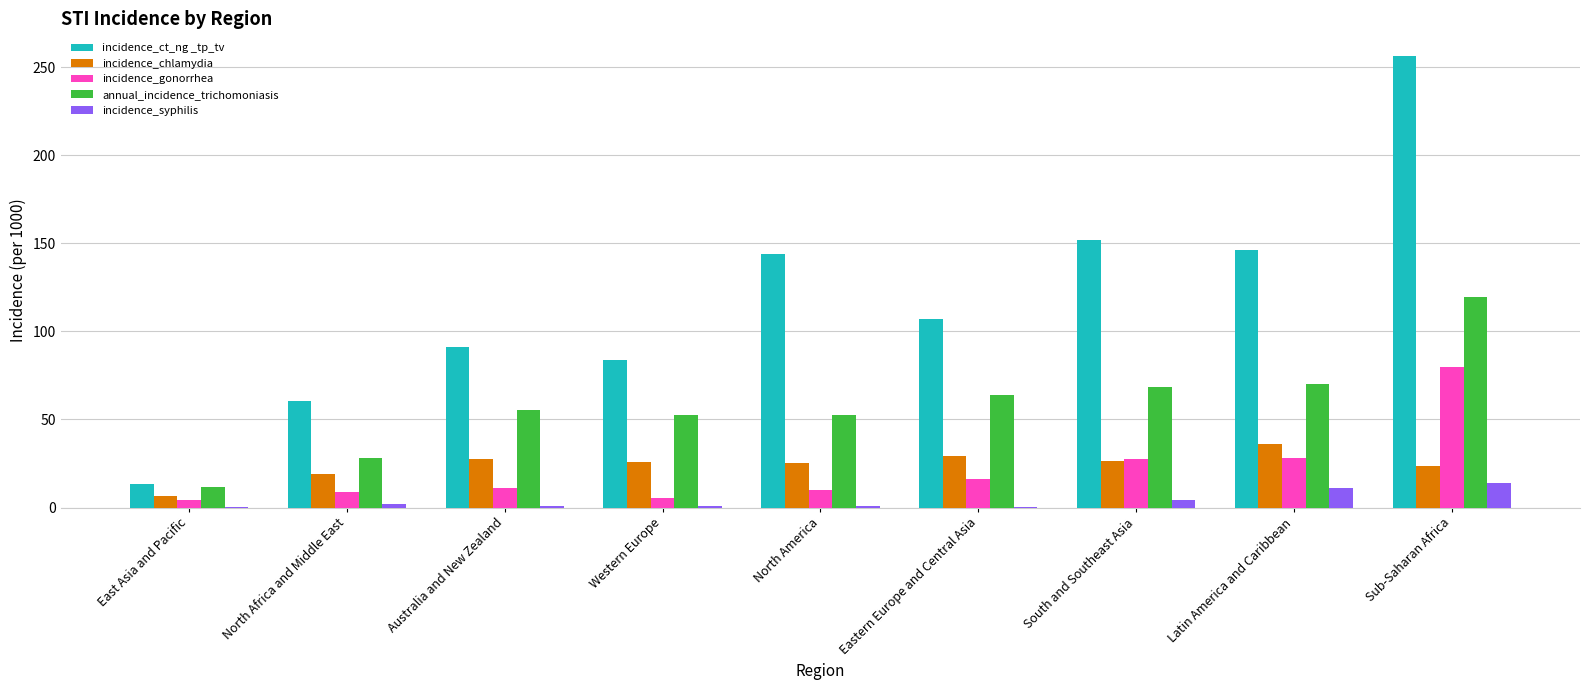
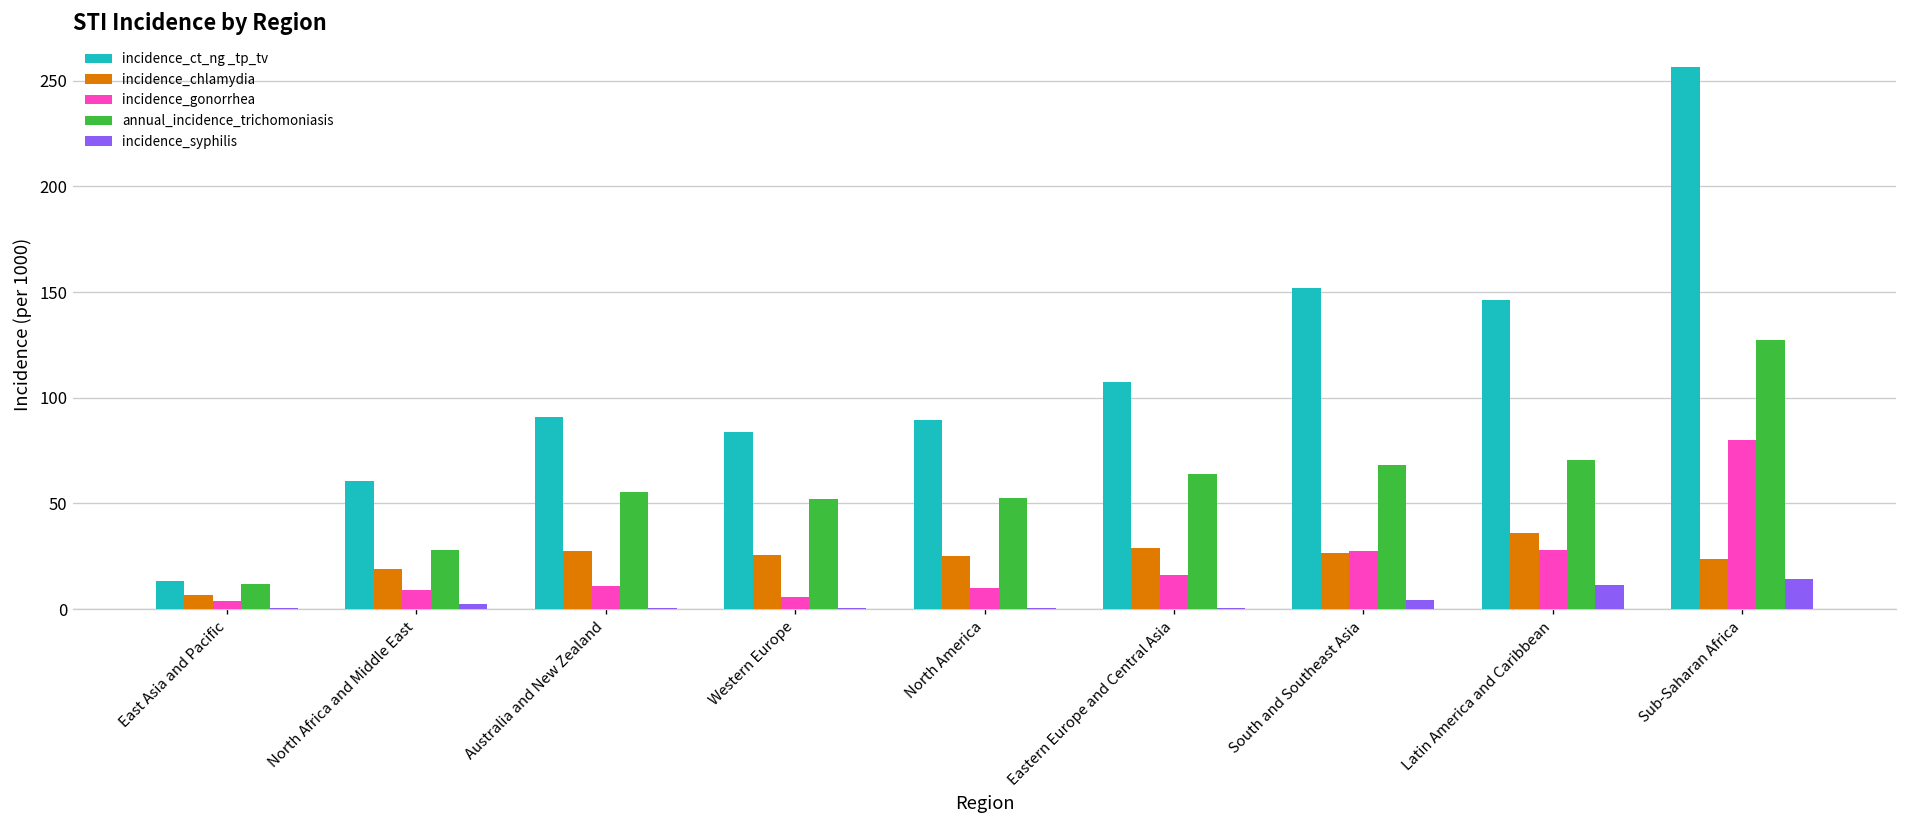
  {
    "incidence_ct_ng _tp_tv": {
      "East Asia and Pacific": 13,
      "North Africa and Middle East": 61,
      "Australia and New Zealand": 91,
      "Western Europe": 84,
-     "North America": 144,
+     "North America": 90,
      "Eastern Europe and Central Asia": 107,
      "South and Southeast Asia": 152,
      "Latin America and Caribbean": 146,
      "Sub-Saharan Africa": 257
    },
    "incidence_chlamydia": {
      "East Asia and Pacific": 7,
      "North Africa and Middle East": 19,
      "Australia and New Zealand": 27,
      "Western Europe": 26,
      "North America": 25,
      "Eastern Europe and Central Asia": 29,
      "South and Southeast Asia": 26,
      "Latin America and Caribbean": 36,
      "Sub-Saharan Africa": 24
    },
    "incidence_gonorrhea": {
      "East Asia and Pacific": 4,
      "North Africa and Middle East": 9,
      "Australia and New Zealand": 11,
      "Western Europe": 6,
      "North America": 10,
      "Eastern Europe and Central Asia": 16,
      "South and Southeast Asia": 27,
      "Latin America and Caribbean": 28,
      "Sub-Saharan Africa": 80
    },
    "annual_incidence_trichomoniasis": {
      "East Asia and Pacific": 12,
      "North Africa and Middle East": 28,
      "Australia and New Zealand": 55,
      "Western Europe": 52,
      "North America": 52,
      "Eastern Europe and Central Asia": 64,
      "South and Southeast Asia": 68,
      "Latin America and Caribbean": 70,
-     "Sub-Saharan Africa": 119
+     "Sub-Saharan Africa": 127
    },
    "incidence_syphilis": {
      "North Africa and Middle East": 2,
      "South and Southeast Asia": 4,
      "Latin America and Caribbean": 11,
      "Sub-Saharan Africa": 14
    }
  }
